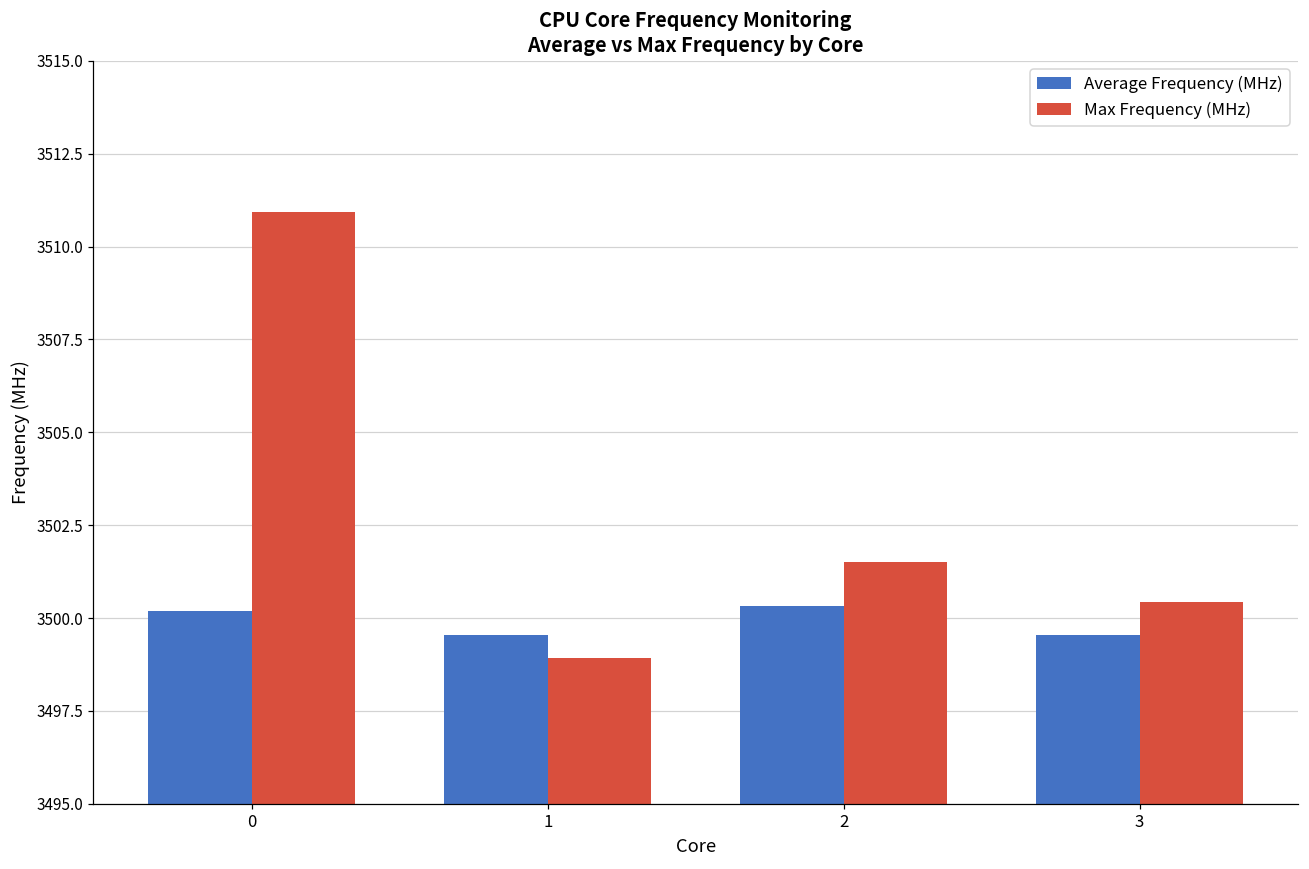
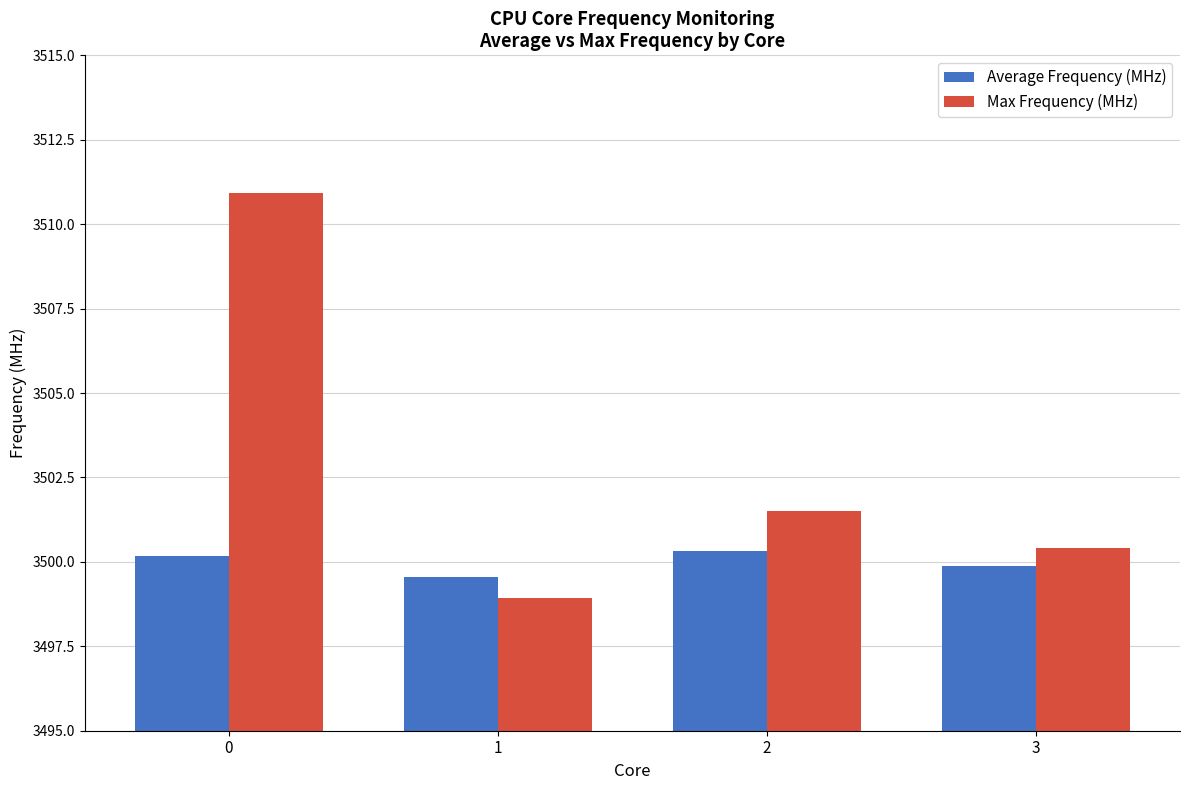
  {
    "Average Frequency (MHz)": {
      "0": 3500.2,
      "1": 3499.5,
      "2": 3500.3,
-     "3": 3499.5
+     "3": 3499.9
    },
    "Max Frequency (MHz)": {
      "0": 3510.9,
      "1": 3498.9,
      "2": 3501.5,
      "3": 3500.4
    }
  }
